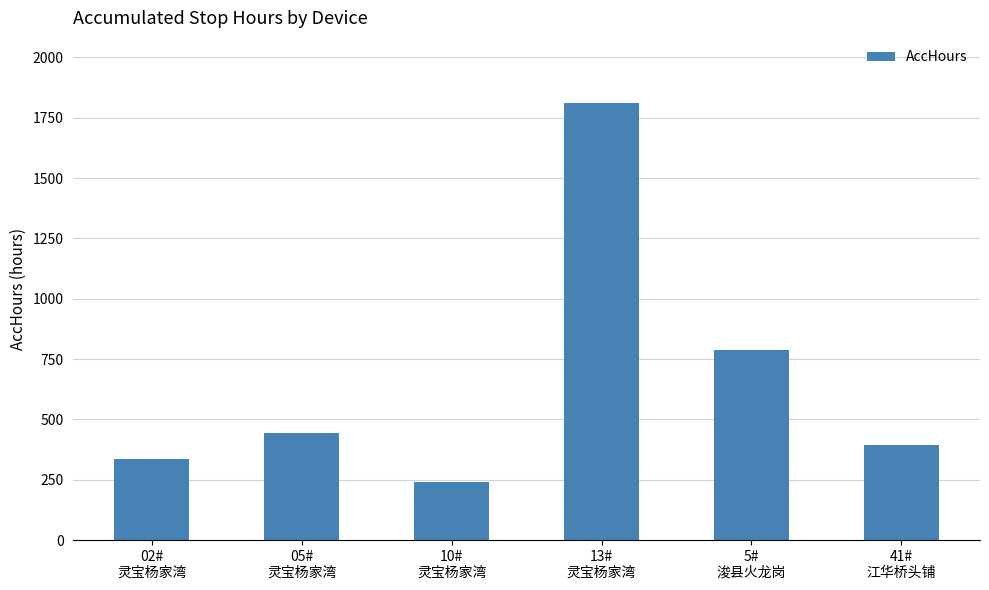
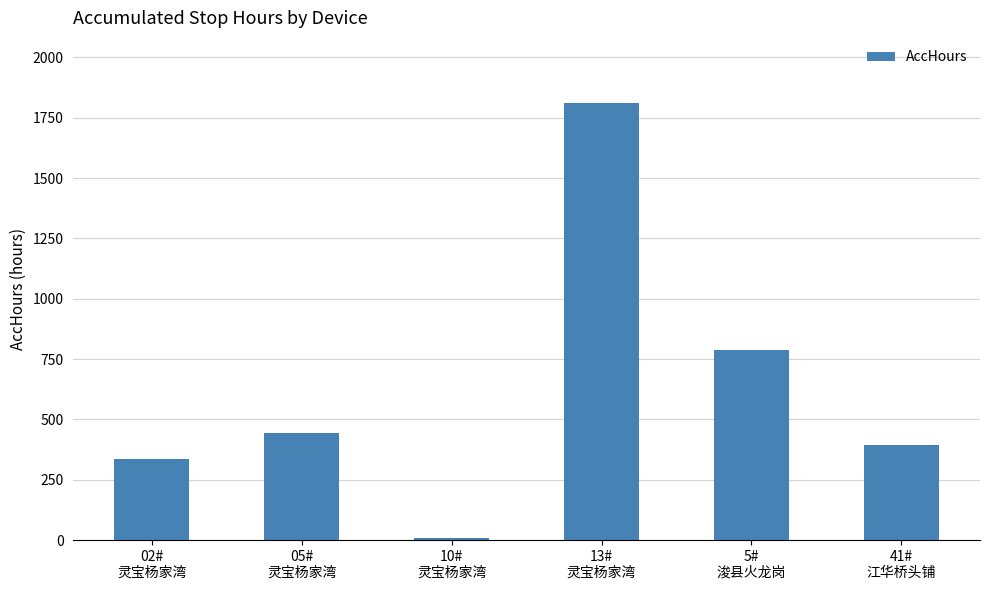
  {
    "02# 灵宝杨家湾": 340,
    "05# 灵宝杨家湾": 440,
-   "10# 灵宝杨家湾": 240,
+   "10# 灵宝杨家湾": 10,
    "13# 灵宝杨家湾": 1810,
    "5# 浚县火龙岗": 790,
    "41# 江华桥头铺": 390
  }
